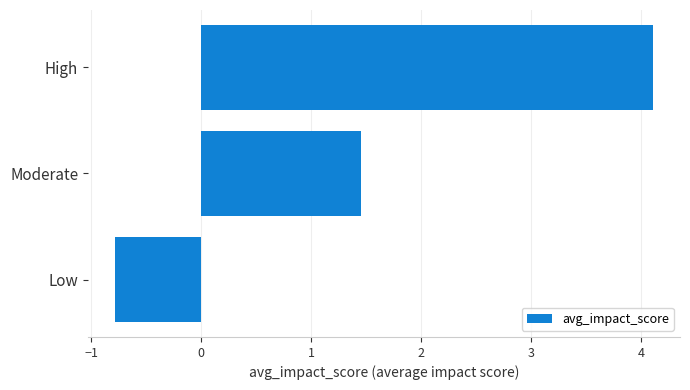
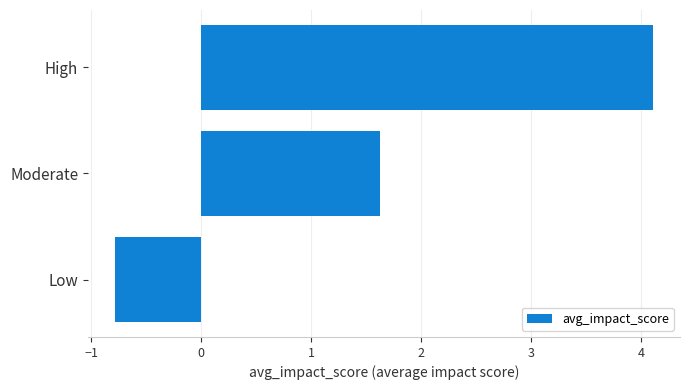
  {
    "High": 4.11,
-   "Moderate": 1.45,
+   "Moderate": 1.63,
    "Low": -0.79
  }
